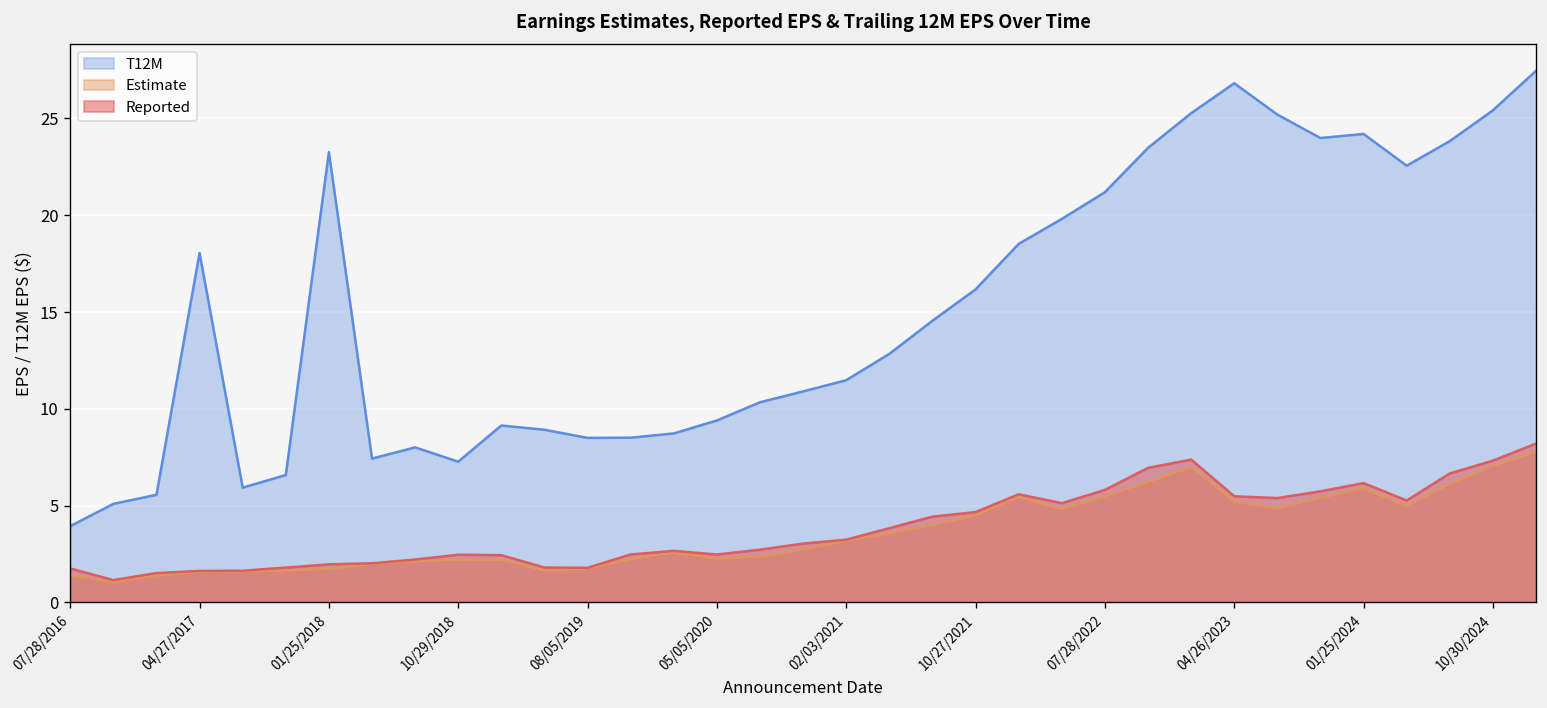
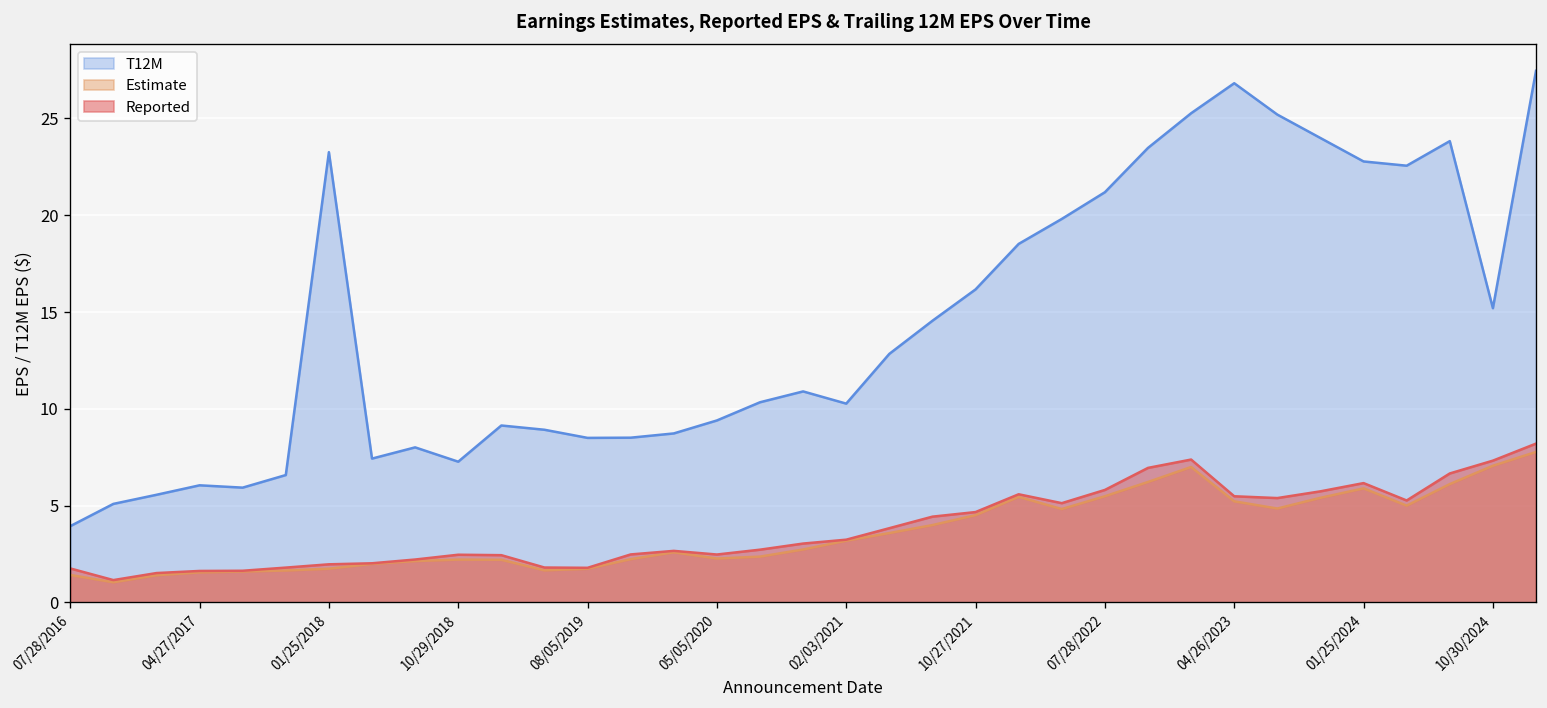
  {
    "T12M": {
      "07/28/2016": 3.9,
-     "04/27/2017": 18.1,
+     "04/27/2017": 6.1,
      "01/25/2018": 23.3,
      "10/29/2018": 7.3,
      "08/05/2019": 8.5,
      "05/05/2020": 9.4,
-     "02/03/2021": 11.5,
+     "02/03/2021": 10.3,
      "10/27/2021": 16.2,
      "07/28/2022": 21.2,
      "04/26/2023": 26.8,
-     "01/25/2024": 24.2,
-     "10/30/2024": 25.4
+     "01/25/2024": 22.8,
+     "10/30/2024": 15.2
    }
  }
